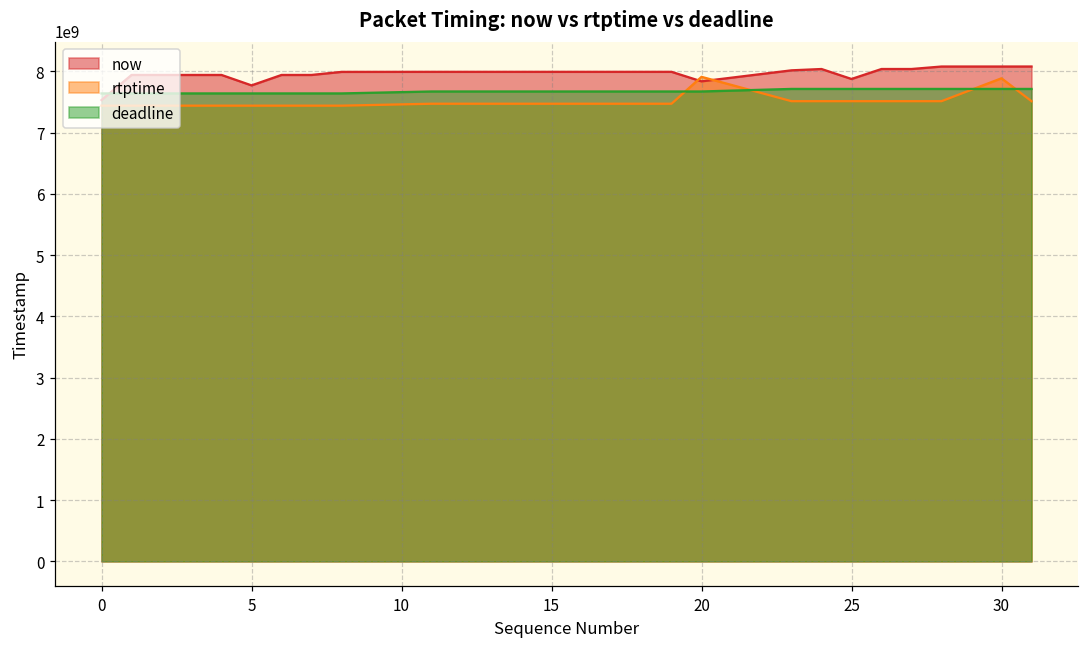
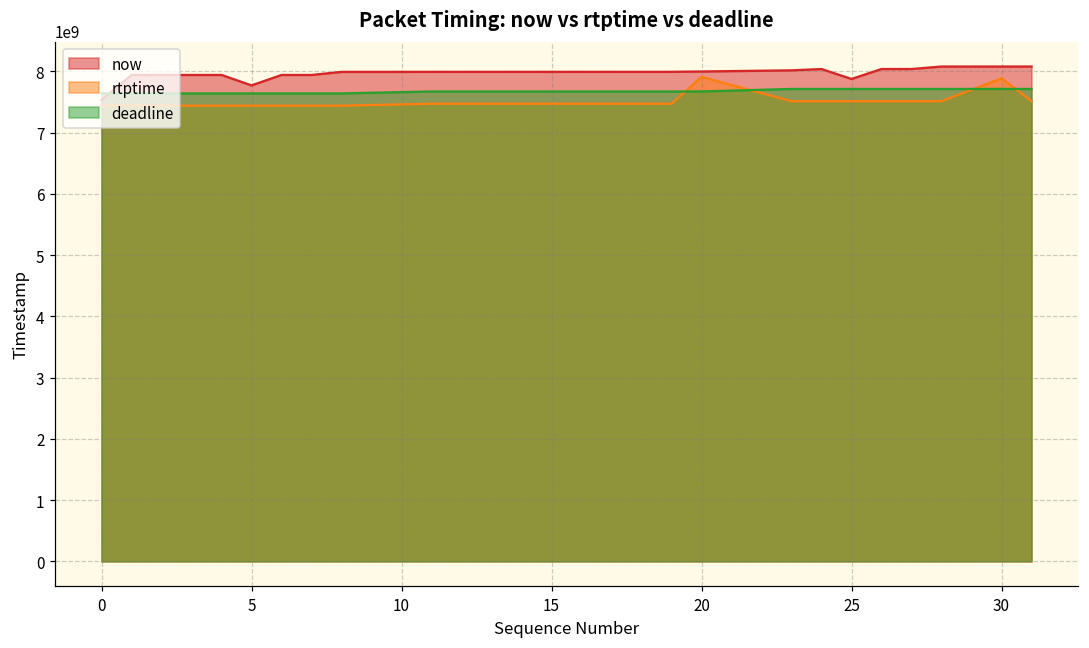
  {
    "now": {
      "5": 7800000000,
-     "20": 7800000000,
+     "20": 8000000000,
      "25": 7900000000,
      "30": 8100000000
    },
    "rtptime": {
      "5": 7400000000,
      "20": 7900000000,
      "25": 7500000000,
      "30": 7900000000
    },
    "deadline": {
      "5": 7600000000,
      "20": 7700000000,
      "25": 7700000000,
      "30": 7700000000
    }
  }
